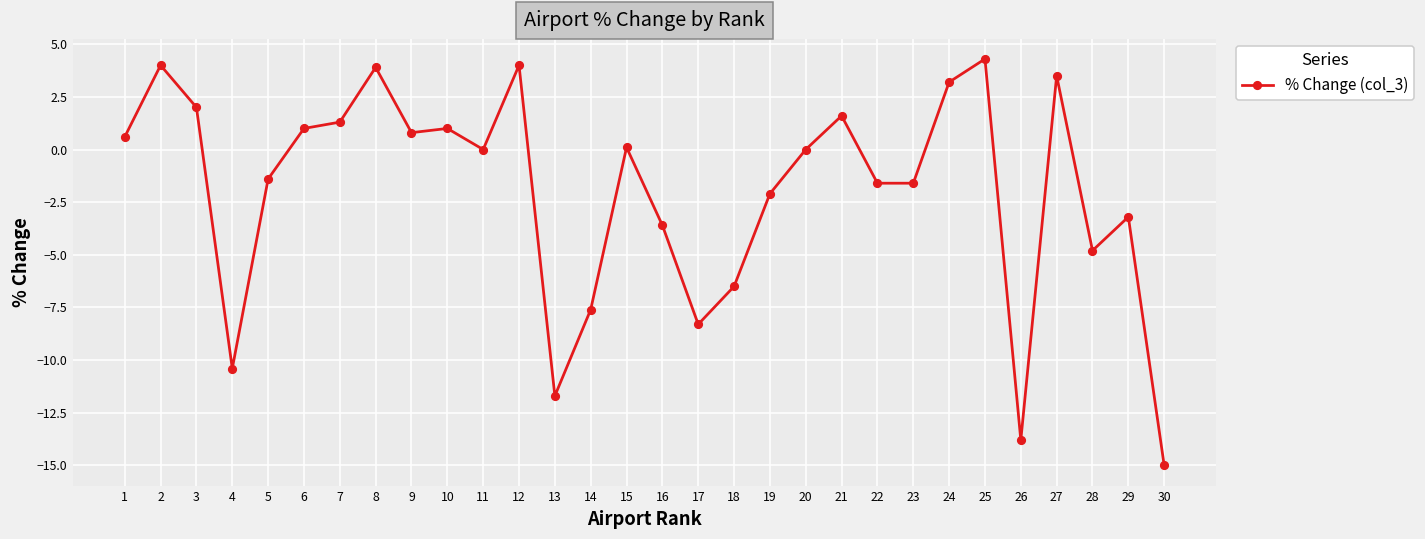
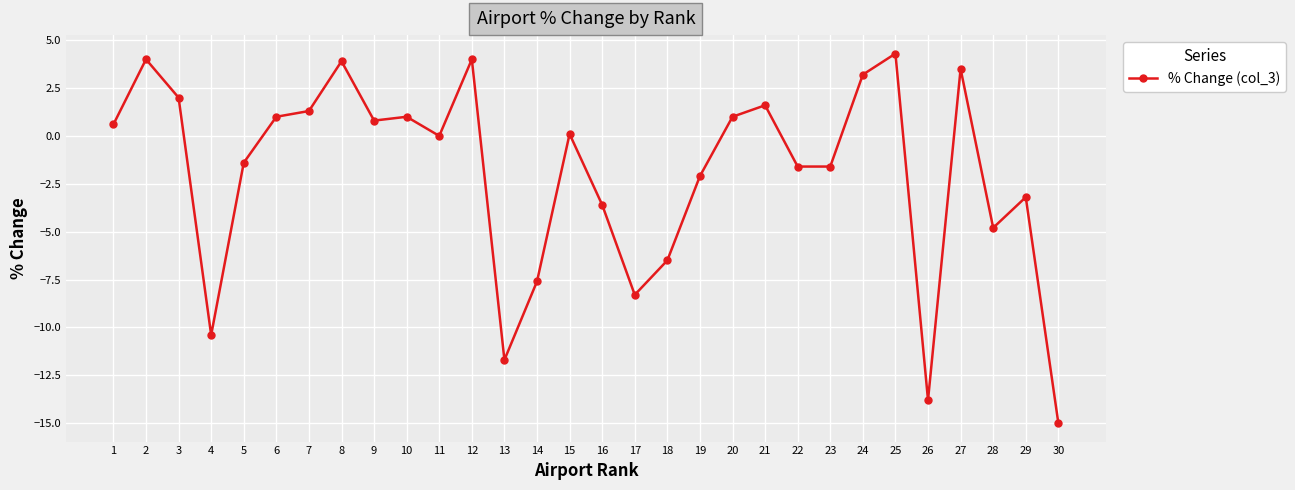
  {
    "1": 0.6,
    "2": 4,
    "3": 2,
    "4": -10.4,
    "5": -1.4,
    "6": 1,
    "7": 1.3,
    "8": 4,
    "9": 0.8,
    "10": 1,
    "11": 0,
    "12": 4,
    "13": -11.7,
    "14": -7.6,
    "15": 0,
    "16": -3.6,
    "17": -8.3,
    "18": -6.5,
    "19": -2,
-   "20": 0,
+   "20": 1,
    "21": 1.6,
    "22": -1.6,
    "23": -1.6,
    "24": 3.2,
    "25": 4.3,
    "26": -13.8,
    "27": 3.5,
    "28": -4.8,
    "29": -3.2,
    "30": -15
  }
